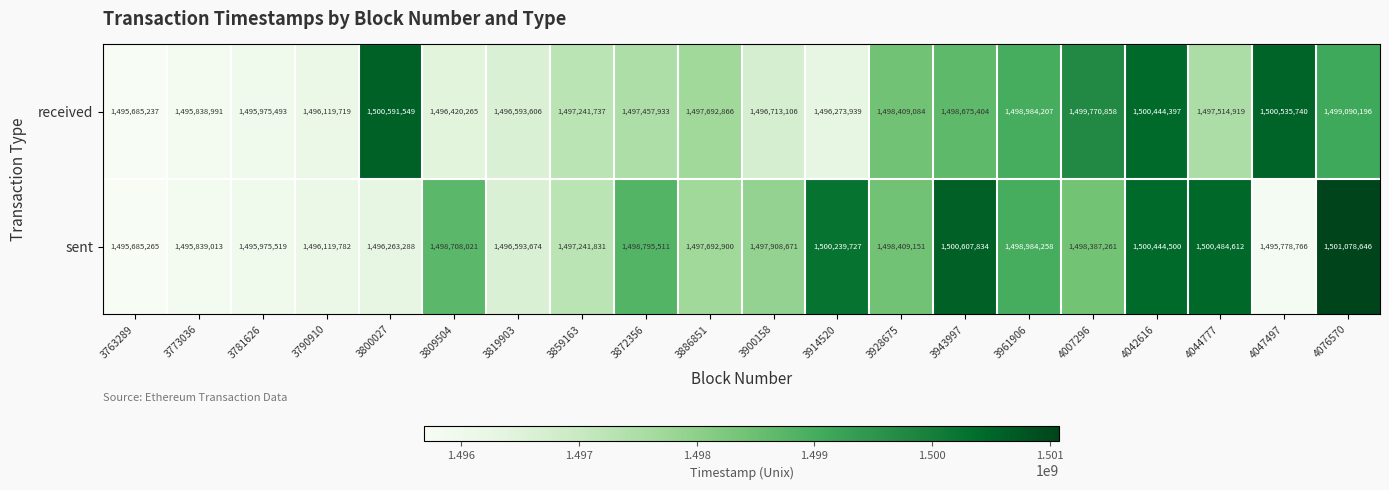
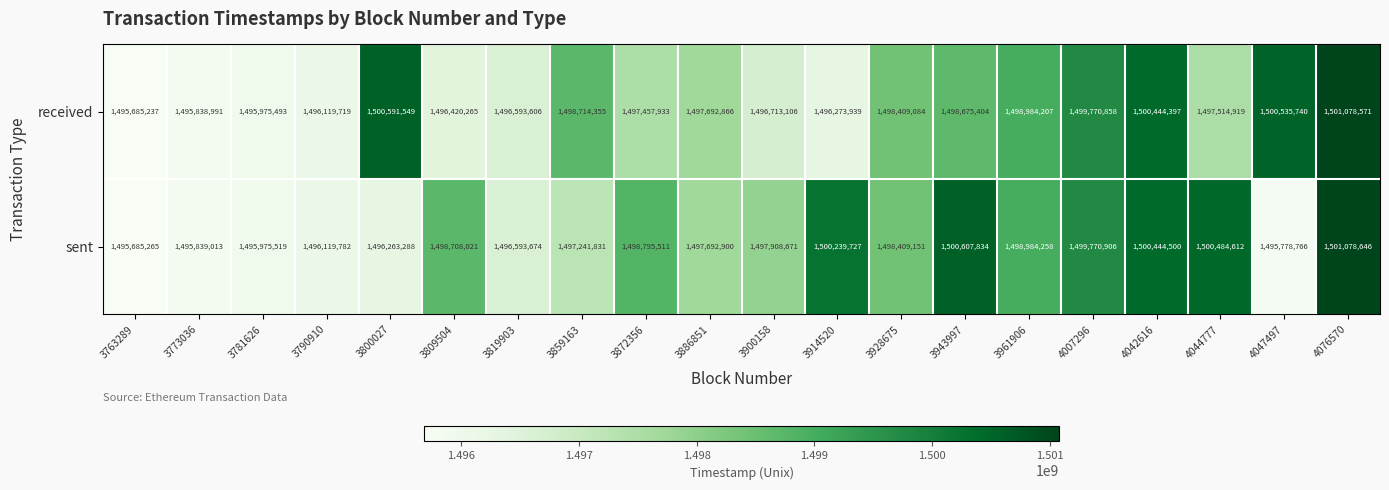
  {
    "received": {
      "3763289": "1,495,685,237",
      "3773036": "1,495,838,991",
      "3781626": "1,495,975,493",
      "3790910": "1,496,119,719",
      "3800027": "1,500,591,549",
      "3809504": "1,496,420,265",
      "3819903": "1,496,593,606",
-     "3859163": "1,497,241,737",
+     "3859163": "1,498,714,355",
      "3872356": "1,497,457,933",
      "3886851": "1,497,692,866",
      "3900158": "1,496,713,106",
      "3914520": "1,496,273,939",
      "3928675": "1,498,409,084",
      "3943997": "1,498,675,404",
      "3961906": "1,498,984,207",
      "4007296": "1,499,770,858",
      "4042616": "1,500,444,397",
      "4044777": "1,497,514,919",
      "4047497": "1,500,535,740",
-     "4076570": "1,499,090,196"
+     "4076570": "1,501,078,571"
    },
    "sent": {
      "3763289": "1,495,685,265",
      "3773036": "1,495,839,013",
      "3781626": "1,495,975,519",
      "3790910": "1,496,119,782",
      "3800027": "1,496,263,288",
      "3809504": "1,498,708,021",
      "3819903": "1,496,593,674",
      "3859163": "1,497,241,831",
      "3872356": "1,498,795,511",
      "3886851": "1,497,692,900",
      "3900158": "1,497,908,671",
      "3914520": "1,500,239,727",
      "3928675": "1,498,409,151",
      "3943997": "1,500,607,834",
      "3961906": "1,498,984,258",
-     "4007296": "1,498,387,261",
+     "4007296": "1,499,770,906",
      "4042616": "1,500,444,500",
      "4044777": "1,500,484,612",
      "4047497": "1,495,778,766",
      "4076570": "1,501,078,646"
    }
  }
